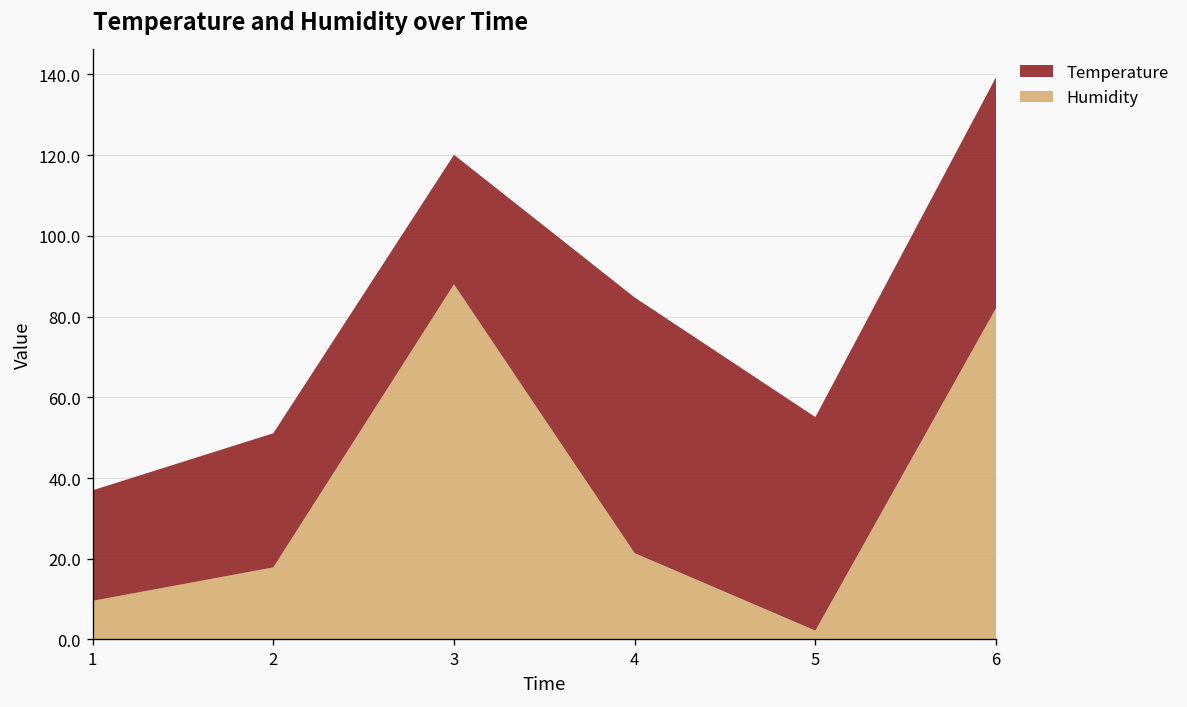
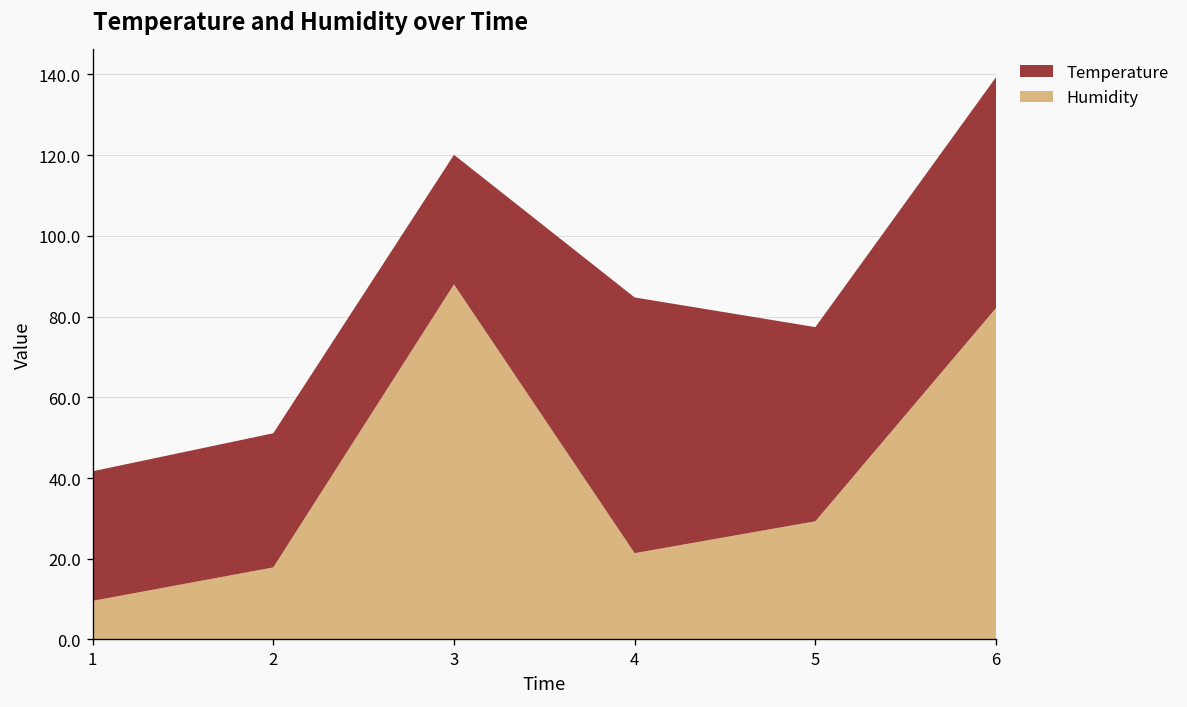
  {
    "Humidity": {
      "1": 10,
      "2": 18,
      "3": 88,
      "4": 21,
-     "5": 2,
+     "5": 29,
      "6": 82
    },
    "Temperature": {
-     "1": 27,
+     "1": 32,
      "2": 33,
      "3": 32,
      "4": 63,
-     "5": 53,
+     "5": 48,
      "6": 57
    }
  }
